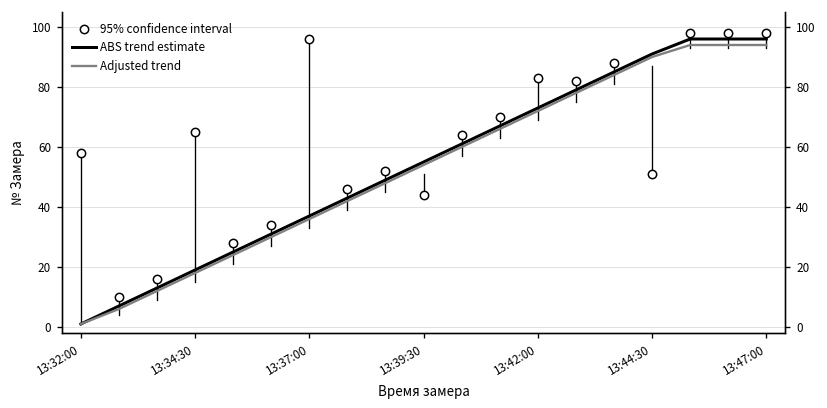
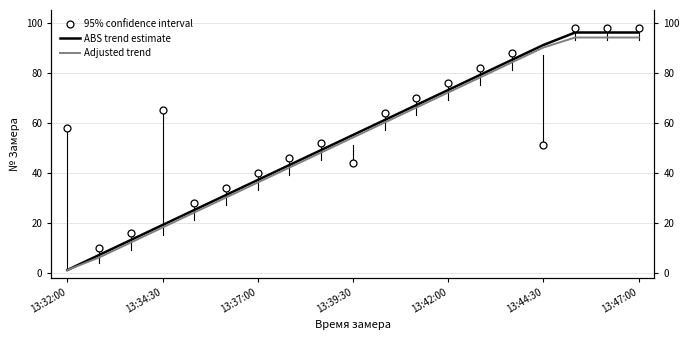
  {
    "95% confidence interval": {
-     "13:37:00": 96,
-     "13:42:00": 83
+     "13:37:00": 40,
+     "13:42:00": 76
    }
  }
